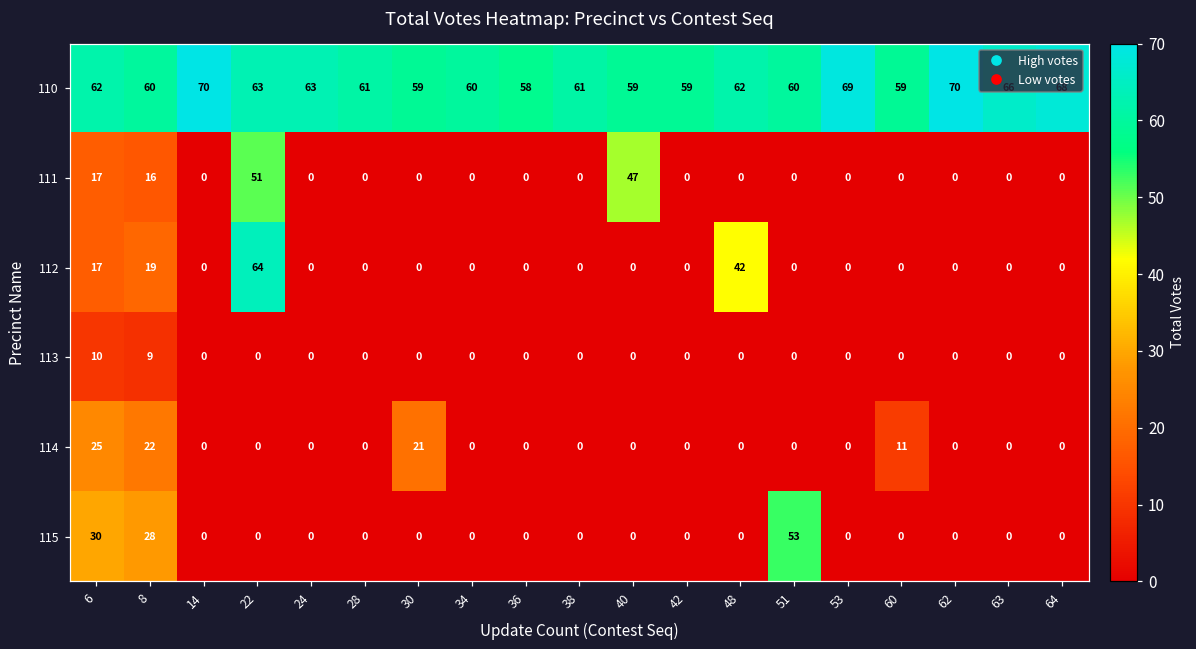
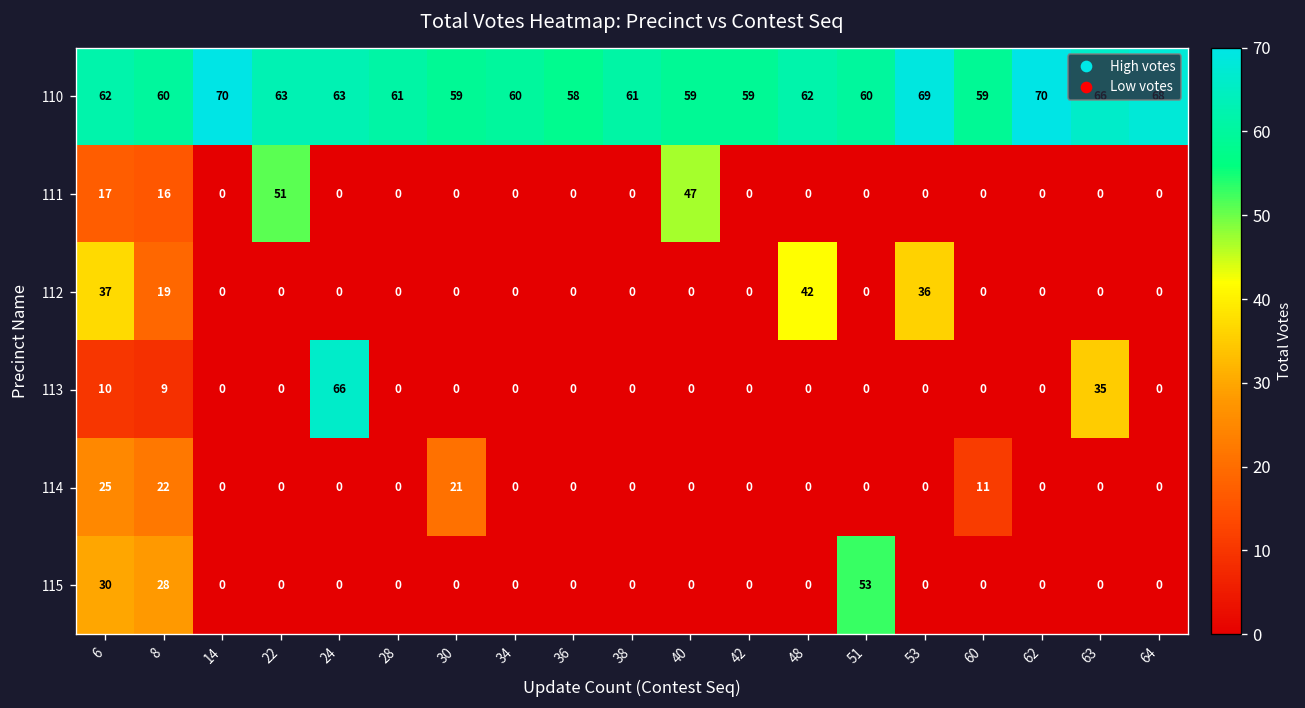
  {
    "110": {
      "6": 62,
      "8": 60,
      "14": 70,
      "22": 63,
      "24": 63,
      "28": 61,
      "30": 59,
      "34": 60,
      "36": 58,
      "38": 61,
      "40": 59,
      "42": 59,
      "48": 62,
      "51": 60,
      "53": 69,
      "60": 59,
      "62": 70
    },
    "111": {
      "6": 17,
      "8": 16,
      "14": 0,
      "22": 51,
      "24": 0,
      "28": 0,
      "30": 0,
      "34": 0,
      "36": 0,
      "38": 0,
      "40": 47,
      "42": 0,
      "48": 0,
      "51": 0,
      "53": 0,
      "60": 0,
      "62": 0,
      "63": 0,
      "64": 0
    },
    "112": {
-     "6": 17,
+     "6": 37,
      "8": 19,
      "14": 0,
-     "22": 64,
+     "22": 0,
      "24": 0,
      "28": 0,
      "30": 0,
      "34": 0,
      "36": 0,
      "38": 0,
      "40": 0,
      "42": 0,
      "48": 42,
      "51": 0,
-     "53": 0,
+     "53": 36,
      "60": 0,
      "62": 0,
      "63": 0,
      "64": 0
    },
    "113": {
      "6": 10,
      "8": 9,
      "14": 0,
      "22": 0,
-     "24": 0,
+     "24": 66,
      "28": 0,
      "30": 0,
      "34": 0,
      "36": 0,
      "38": 0,
      "40": 0,
      "42": 0,
      "48": 0,
      "51": 0,
      "53": 0,
      "60": 0,
      "62": 0,
-     "63": 0,
+     "63": 35,
      "64": 0
    },
    "114": {
      "6": 25,
      "8": 22,
      "14": 0,
      "22": 0,
      "24": 0,
      "28": 0,
      "30": 21,
      "34": 0,
      "36": 0,
      "38": 0,
      "40": 0,
      "42": 0,
      "48": 0,
      "51": 0,
      "53": 0,
      "60": 11,
      "62": 0,
      "63": 0,
      "64": 0
    },
    "115": {
      "6": 30,
      "8": 28,
      "14": 0,
      "22": 0,
      "24": 0,
      "28": 0,
      "30": 0,
      "34": 0,
      "36": 0,
      "38": 0,
      "40": 0,
      "42": 0,
      "48": 0,
      "51": 53,
      "53": 0,
      "60": 0,
      "62": 0,
      "63": 0,
      "64": 0
    }
  }
